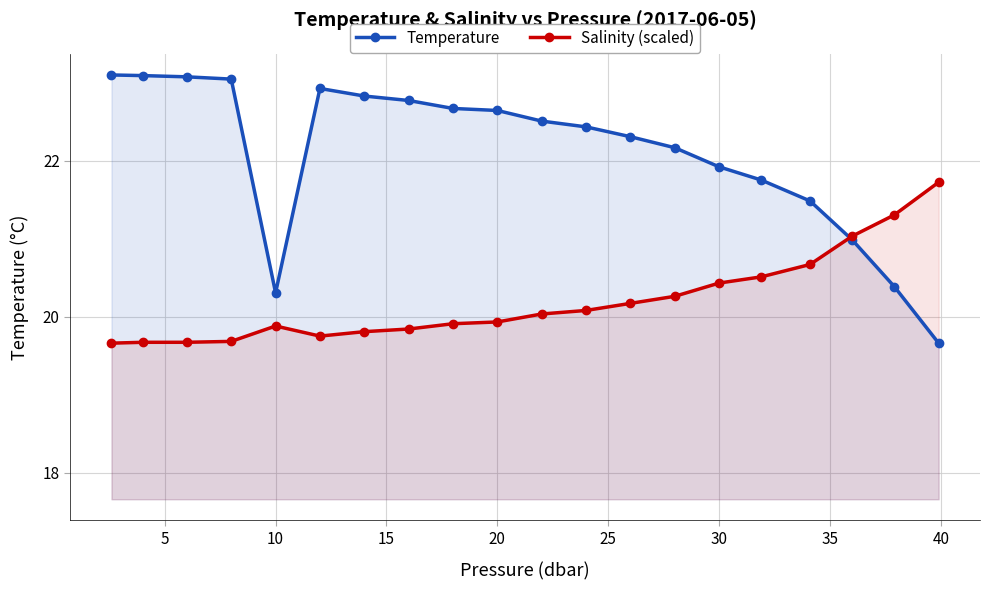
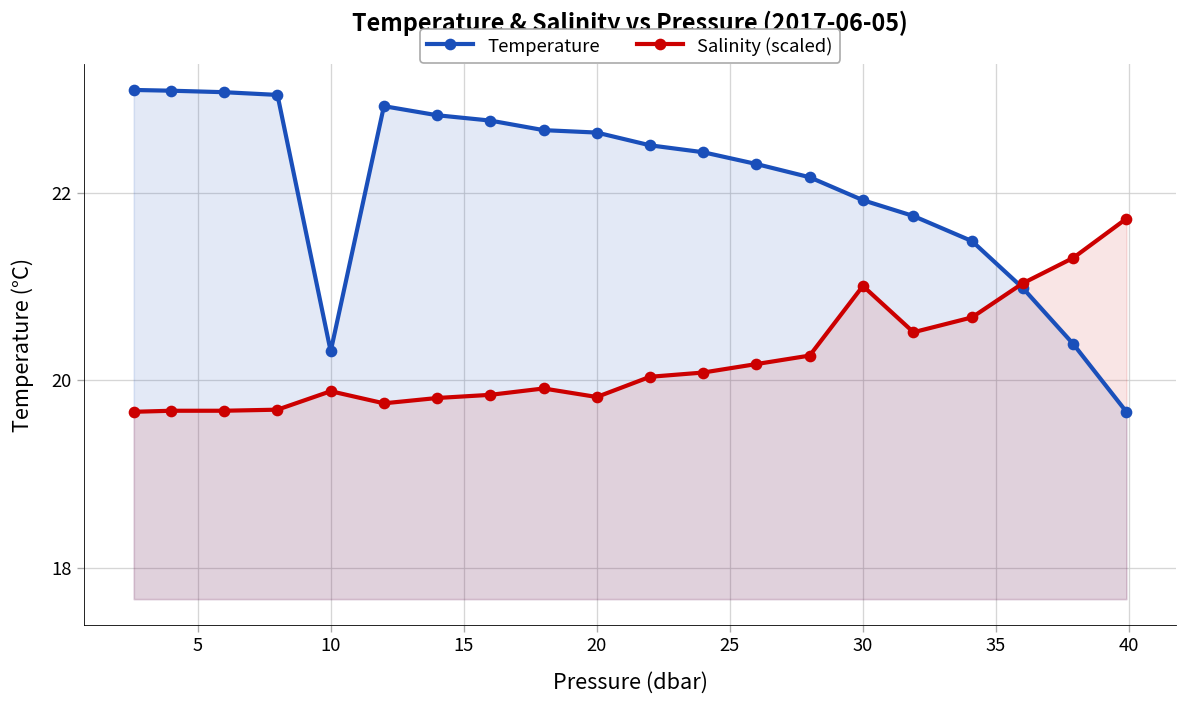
  {
    "Temperature": {
      "10": 20.3,
      "20": 22.6,
      "30": 21.9
    },
    "Salinity (scaled)": {
      "10": 19.9,
-     "20": 19.9,
-     "30": 20.4
+     "20": 19.8,
+     "30": 21.0
    }
  }
